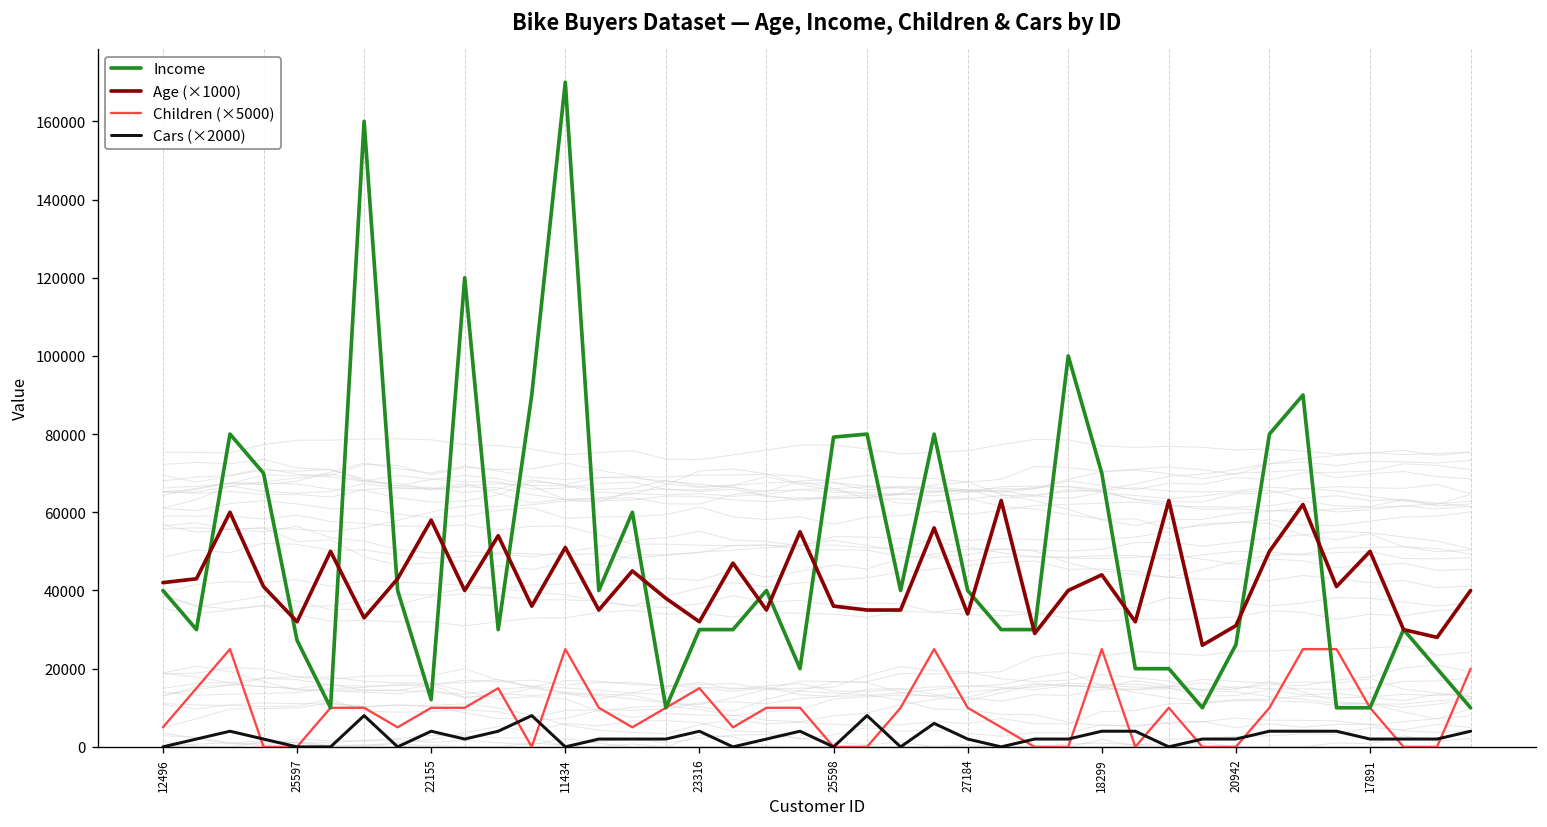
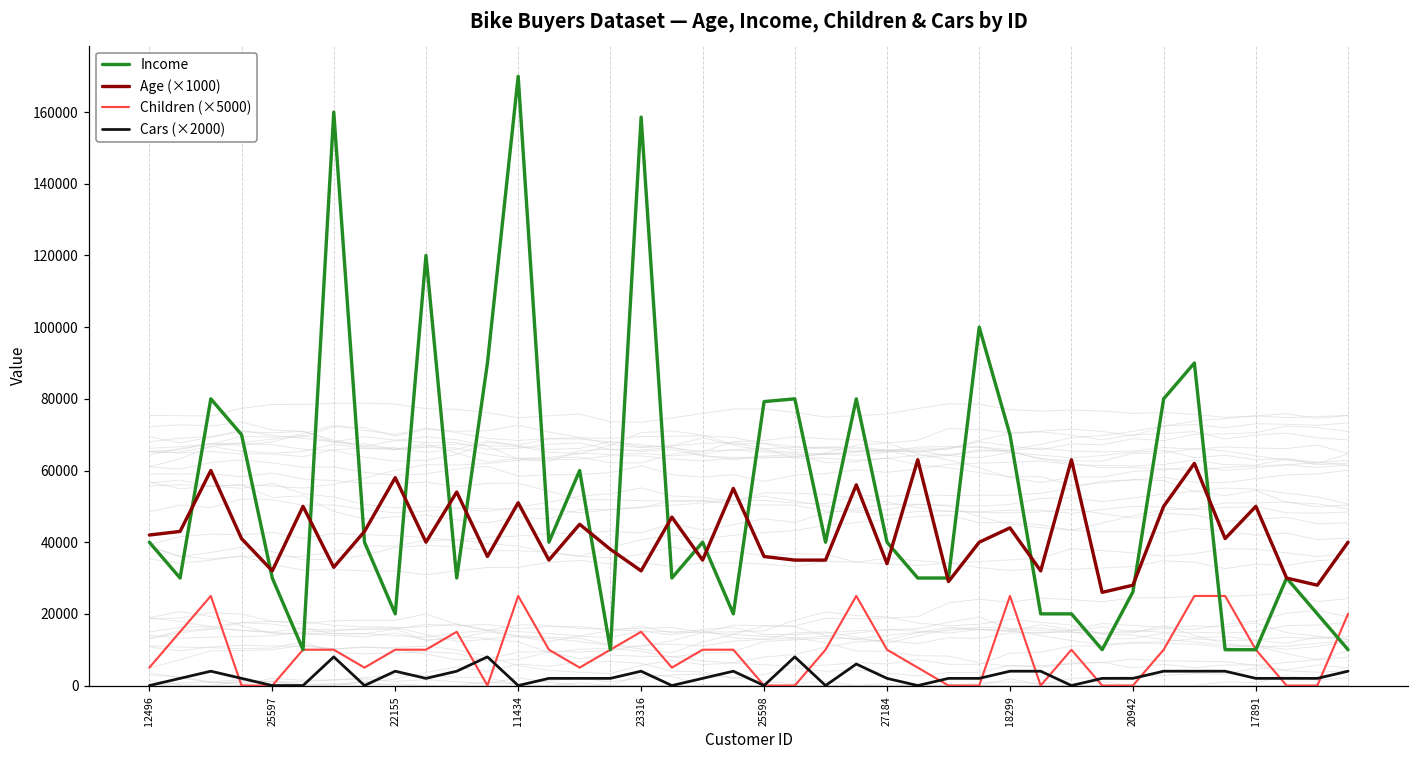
  {
    "Income": {
-     "25597": 27000,
-     "22155": 12000,
+     "25597": 30000,
+     "22155": 20000,
      "11434": 170000,
-     "23316": 30000,
+     "23316": 159000,
      "25598": 79000,
      "27184": 40000,
      "20942": 26000
    },
    "Age (×1000)": {
      "12496": 42000,
      "25597": 32000,
      "11434": 51000,
      "23316": 32000,
      "18299": 44000,
-     "20942": 31000
+     "20942": 28000
    },
    "Children (×5000)": {
      "11434": 25000,
      "18299": 25000
    },
    "Cars (×2000)": {
      "22155": 4000,
      "23316": 4000,
      "27184": 2000,
      "18299": 4000,
      "17891": 2000
    }
  }
